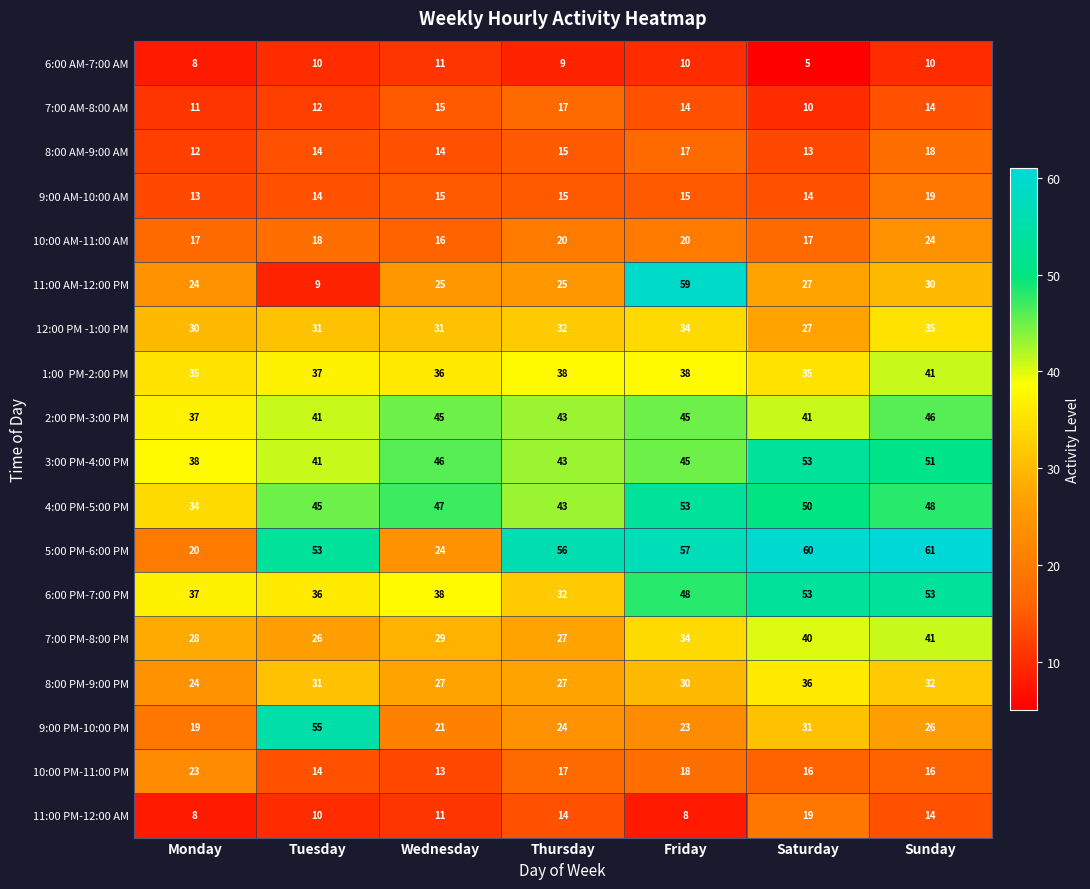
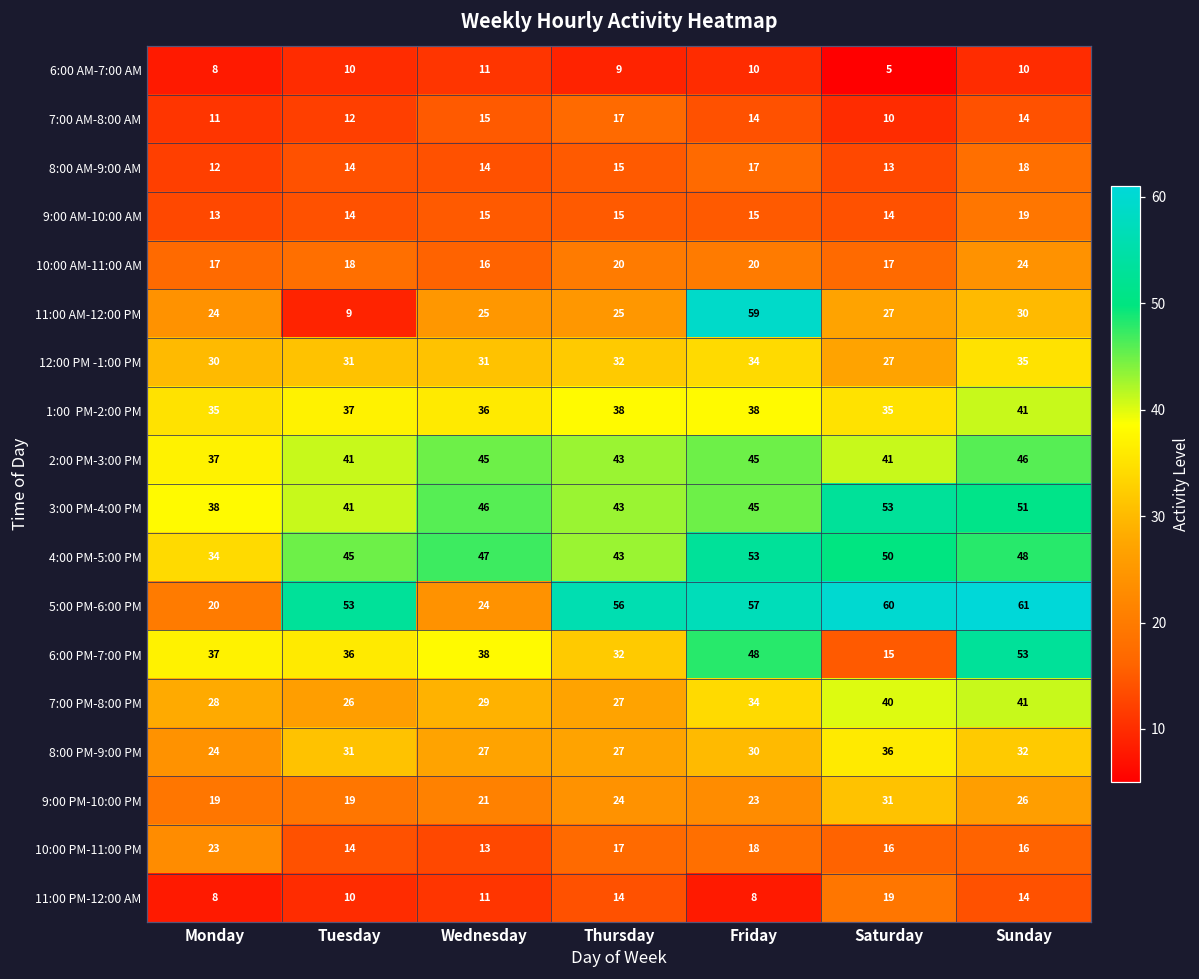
  {
    "6:00 AM-7:00 AM": {
      "Monday": 8,
      "Tuesday": 10,
      "Wednesday": 11,
      "Thursday": 9,
      "Friday": 10,
      "Saturday": 5,
      "Sunday": 10
    },
    "7:00 AM-8:00 AM": {
      "Monday": 11,
      "Tuesday": 12,
      "Wednesday": 15,
      "Thursday": 17,
      "Friday": 14,
      "Saturday": 10,
      "Sunday": 14
    },
    "8:00 AM-9:00 AM": {
      "Monday": 12,
      "Tuesday": 14,
      "Wednesday": 14,
      "Thursday": 15,
      "Friday": 17,
      "Saturday": 13,
      "Sunday": 18
    },
    "9:00 AM-10:00 AM": {
      "Monday": 13,
      "Tuesday": 14,
      "Wednesday": 15,
      "Thursday": 15,
      "Friday": 15,
      "Saturday": 14,
      "Sunday": 19
    },
    "10:00 AM-11:00 AM": {
      "Monday": 17,
      "Tuesday": 18,
      "Wednesday": 16,
      "Thursday": 20,
      "Friday": 20,
      "Saturday": 17,
      "Sunday": 24
    },
    "11:00 AM-12:00 PM": {
      "Monday": 24,
      "Tuesday": 9,
      "Wednesday": 25,
      "Thursday": 25,
      "Friday": 59,
      "Saturday": 27,
      "Sunday": 30
    },
    "12:00 PM -1:00 PM": {
      "Monday": 30,
      "Tuesday": 31,
      "Wednesday": 31,
      "Thursday": 32,
      "Friday": 34,
      "Saturday": 27,
      "Sunday": 35
    },
    "1:00 PM-2:00 PM": {
      "Monday": 35,
      "Tuesday": 37,
      "Wednesday": 36,
      "Thursday": 38,
      "Friday": 38,
      "Saturday": 35,
      "Sunday": 41
    },
    "2:00 PM-3:00 PM": {
      "Monday": 37,
      "Tuesday": 41,
      "Wednesday": 45,
      "Thursday": 43,
      "Friday": 45,
      "Saturday": 41,
      "Sunday": 46
    },
    "3:00 PM-4:00 PM": {
      "Monday": 38,
      "Tuesday": 41,
      "Wednesday": 46,
      "Thursday": 43,
      "Friday": 45,
      "Saturday": 53,
      "Sunday": 51
    },
    "4:00 PM-5:00 PM": {
      "Monday": 34,
      "Tuesday": 45,
      "Wednesday": 47,
      "Thursday": 43,
      "Friday": 53,
      "Saturday": 50,
      "Sunday": 48
    },
    "5:00 PM-6:00 PM": {
      "Monday": 20,
      "Tuesday": 53,
      "Wednesday": 24,
      "Thursday": 56,
      "Friday": 57,
      "Saturday": 60,
      "Sunday": 61
    },
    "6:00 PM-7:00 PM": {
      "Monday": 37,
      "Tuesday": 36,
      "Wednesday": 38,
      "Thursday": 32,
      "Friday": 48,
-     "Saturday": 53,
+     "Saturday": 15,
      "Sunday": 53
    },
    "7:00 PM-8:00 PM": {
      "Monday": 28,
      "Tuesday": 26,
      "Wednesday": 29,
      "Thursday": 27,
      "Friday": 34,
      "Saturday": 40,
      "Sunday": 41
    },
    "8:00 PM-9:00 PM": {
      "Monday": 24,
      "Tuesday": 31,
      "Wednesday": 27,
      "Thursday": 27,
      "Friday": 30,
      "Saturday": 36,
      "Sunday": 32
    },
    "9:00 PM-10:00 PM": {
      "Monday": 19,
-     "Tuesday": 55,
+     "Tuesday": 19,
      "Wednesday": 21,
      "Thursday": 24,
      "Friday": 23,
      "Saturday": 31,
      "Sunday": 26
    },
    "10:00 PM-11:00 PM": {
      "Monday": 23,
      "Tuesday": 14,
      "Wednesday": 13,
      "Thursday": 17,
      "Friday": 18,
      "Saturday": 16,
      "Sunday": 16
    },
    "11:00 PM-12:00 AM": {
      "Monday": 8,
      "Tuesday": 10,
      "Wednesday": 11,
      "Thursday": 14,
      "Friday": 8,
      "Saturday": 19,
      "Sunday": 14
    }
  }
